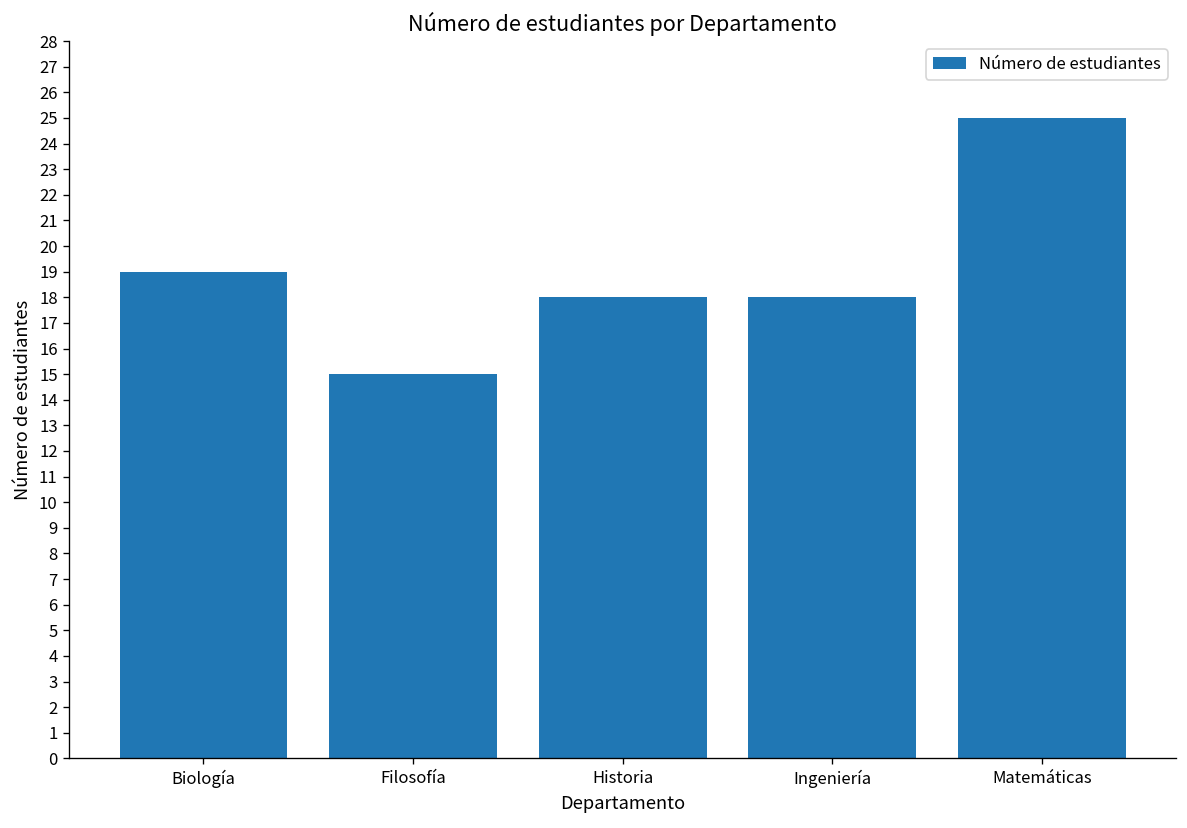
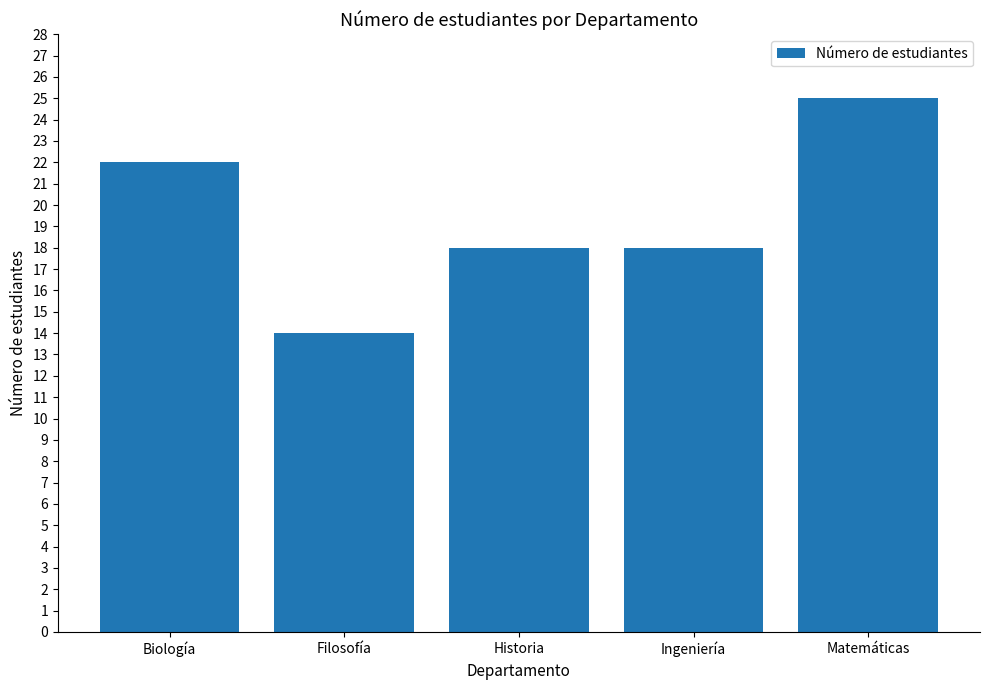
  {
-   "Biología": 19,
-   "Filosofía": 15,
+   "Biología": 22,
+   "Filosofía": 14,
    "Historia": 18,
    "Ingeniería": 18,
    "Matemáticas": 25
  }
